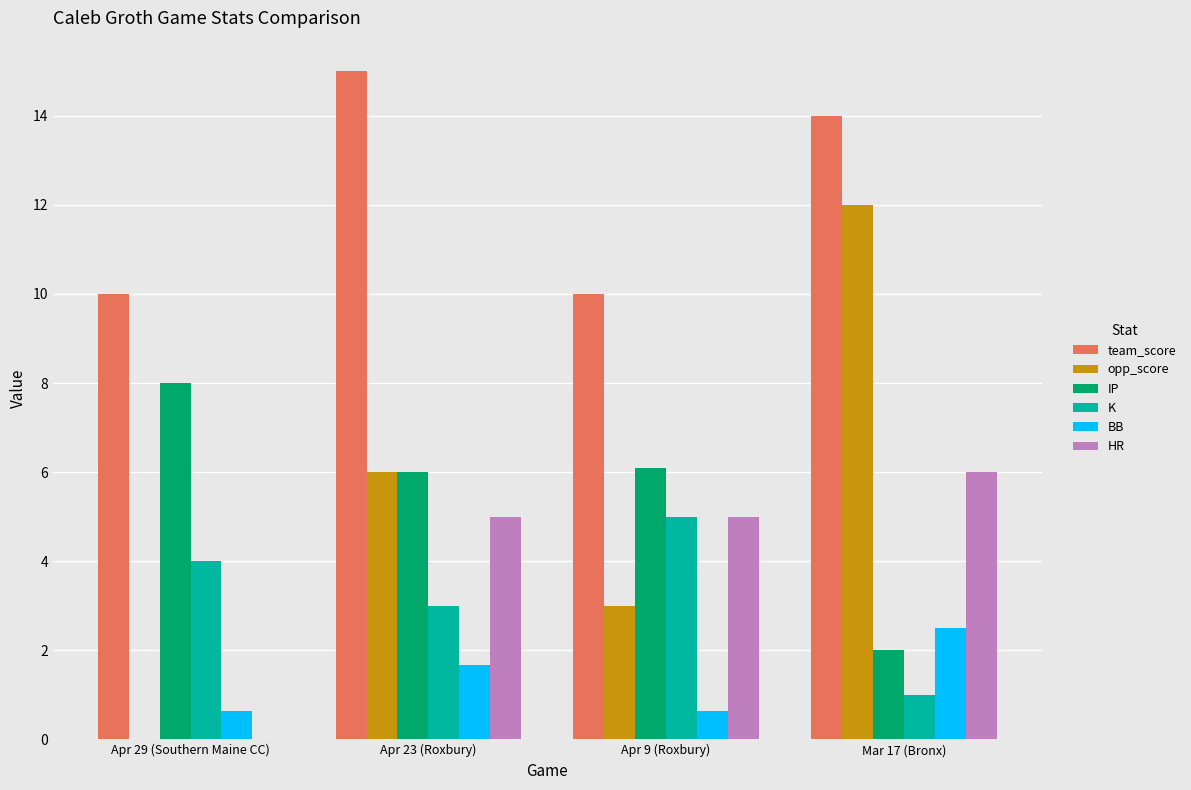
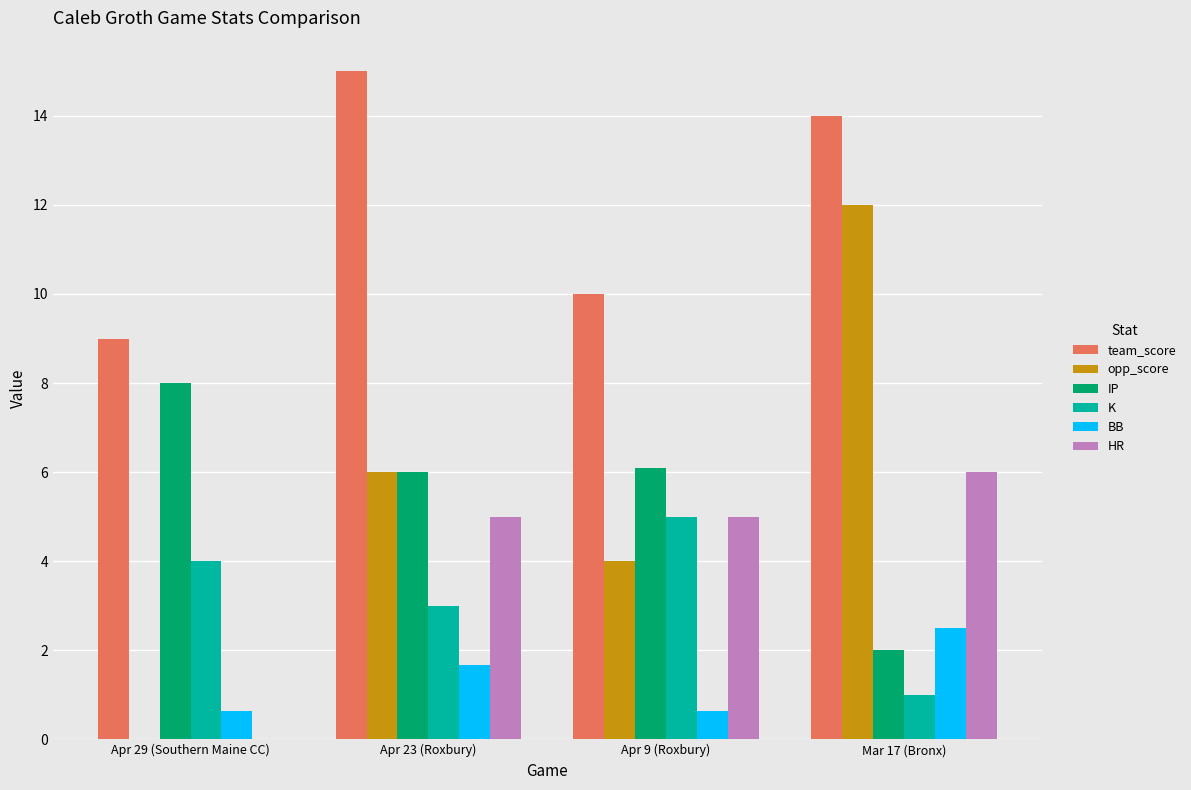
  {
    "team_score": {
-     "Apr 29 (Southern Maine CC)": 10,
+     "Apr 29 (Southern Maine CC)": 9,
      "Apr 23 (Roxbury)": 15,
      "Apr 9 (Roxbury)": 10,
      "Mar 17 (Bronx)": 14
    },
    "opp_score": {
      "Apr 29 (Southern Maine CC)": 0,
      "Apr 23 (Roxbury)": 6,
-     "Apr 9 (Roxbury)": 3,
+     "Apr 9 (Roxbury)": 4,
      "Mar 17 (Bronx)": 12
    },
    "BB": {
      "Apr 29 (Southern Maine CC)": 0.6,
      "Apr 23 (Roxbury)": 1.7,
      "Apr 9 (Roxbury)": 0.6,
      "Mar 17 (Bronx)": 2.5
    },
    "HR": {
      "Apr 29 (Southern Maine CC)": 0,
      "Apr 23 (Roxbury)": 5,
      "Apr 9 (Roxbury)": 5,
      "Mar 17 (Bronx)": 6
    }
  }
